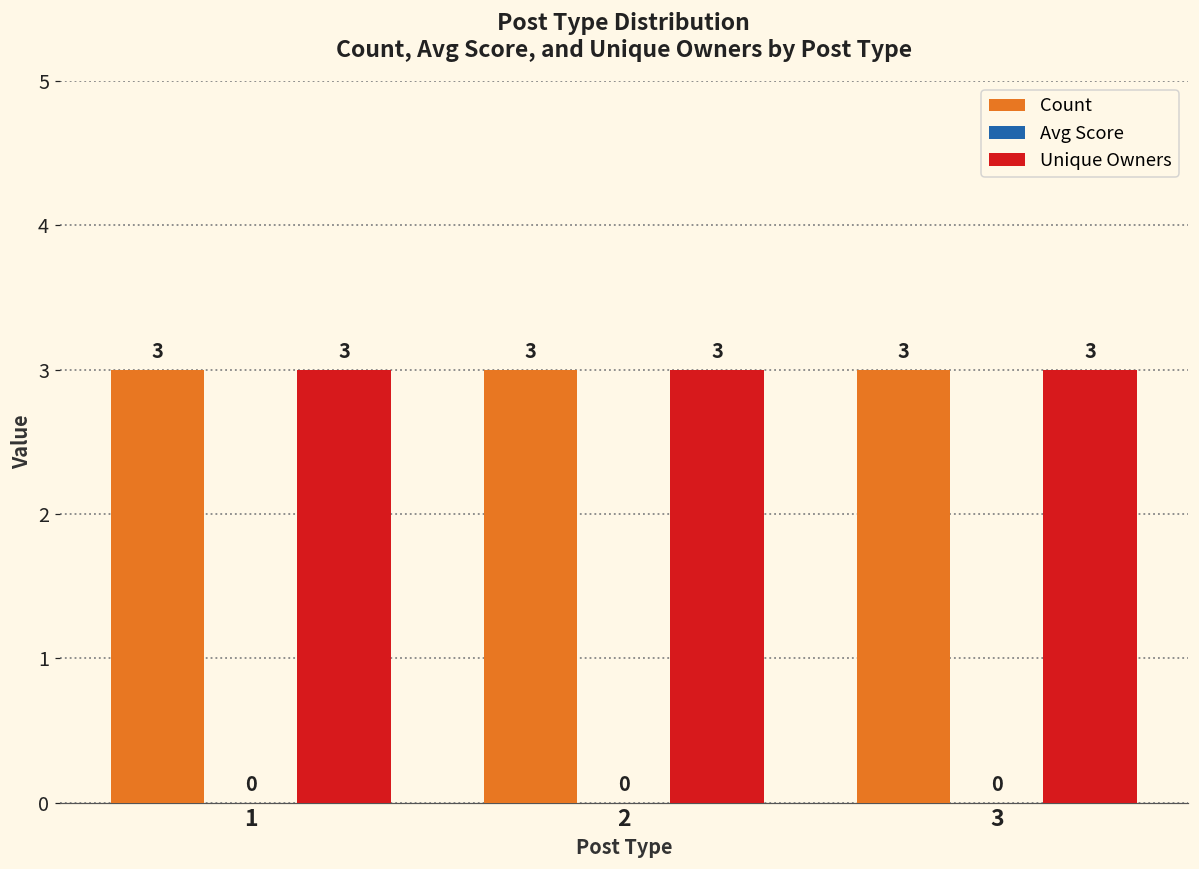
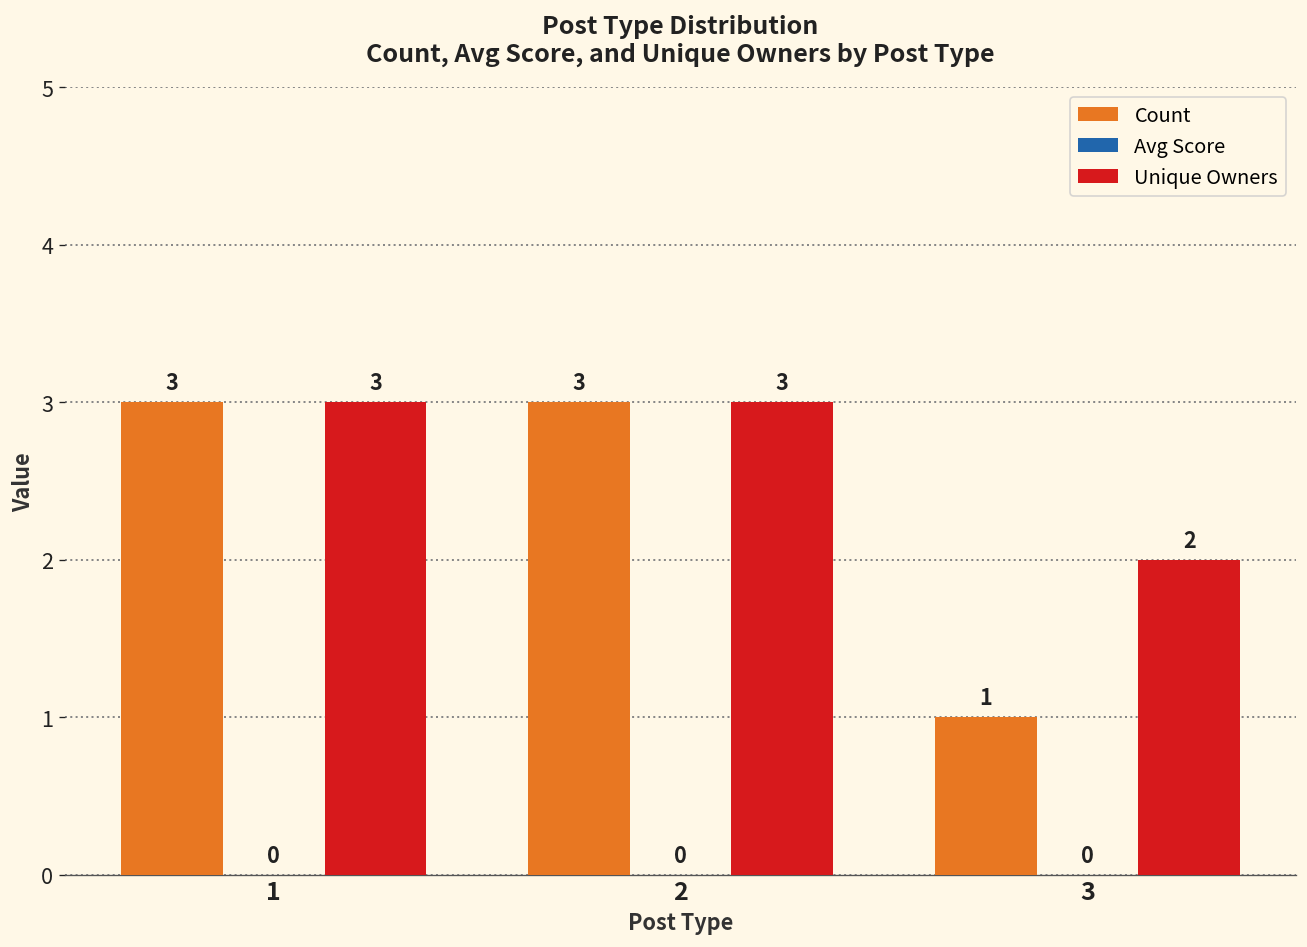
  {
    "Count": {
      "1": 3,
      "2": 3,
-     "3": 3
+     "3": 1
    },
    "Avg Score": {
      "1": 0,
      "2": 0,
      "3": 0
    },
    "Unique Owners": {
      "1": 3,
      "2": 3,
-     "3": 3
+     "3": 2
    }
  }
